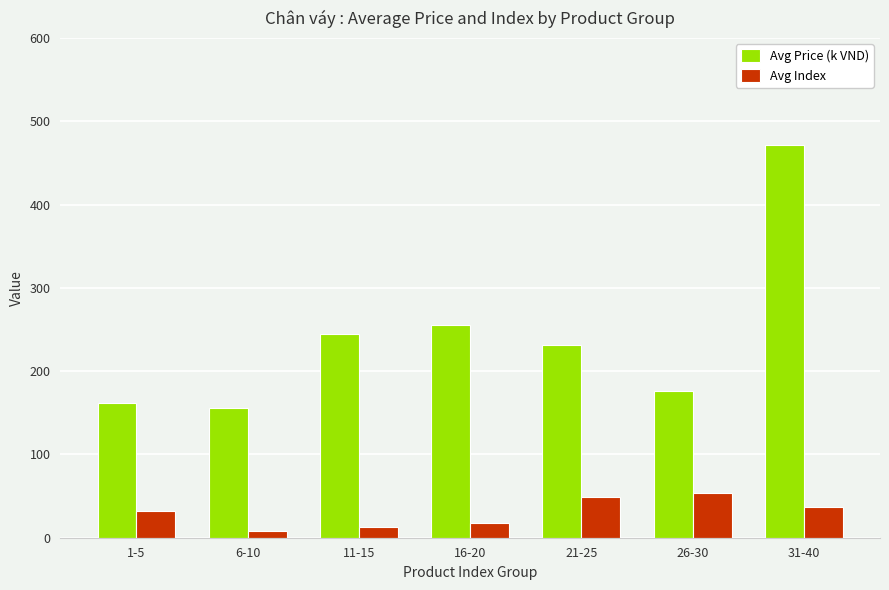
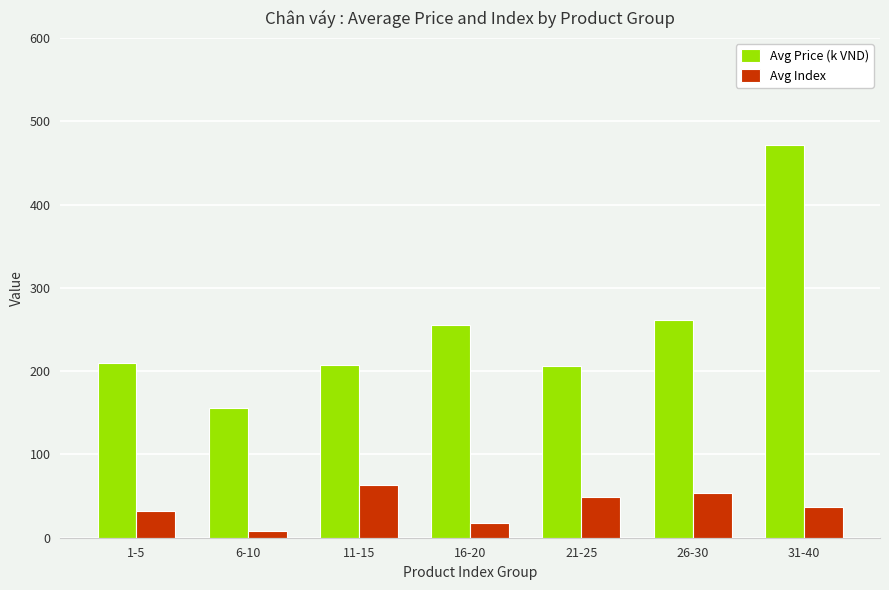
  {
    "Avg Price (k VND)": {
-     "1-5": 160,
+     "1-5": 210,
      "6-10": 160,
-     "11-15": 240,
+     "11-15": 210,
      "16-20": 260,
-     "21-25": 230,
-     "26-30": 180,
+     "21-25": 210,
+     "26-30": 260,
      "31-40": 470
    },
    "Avg Index": {
      "1-5": 30,
      "6-10": 10,
-     "11-15": 10,
+     "11-15": 60,
      "16-20": 20,
      "21-25": 50,
      "26-30": 50,
      "31-40": 40
    }
  }
